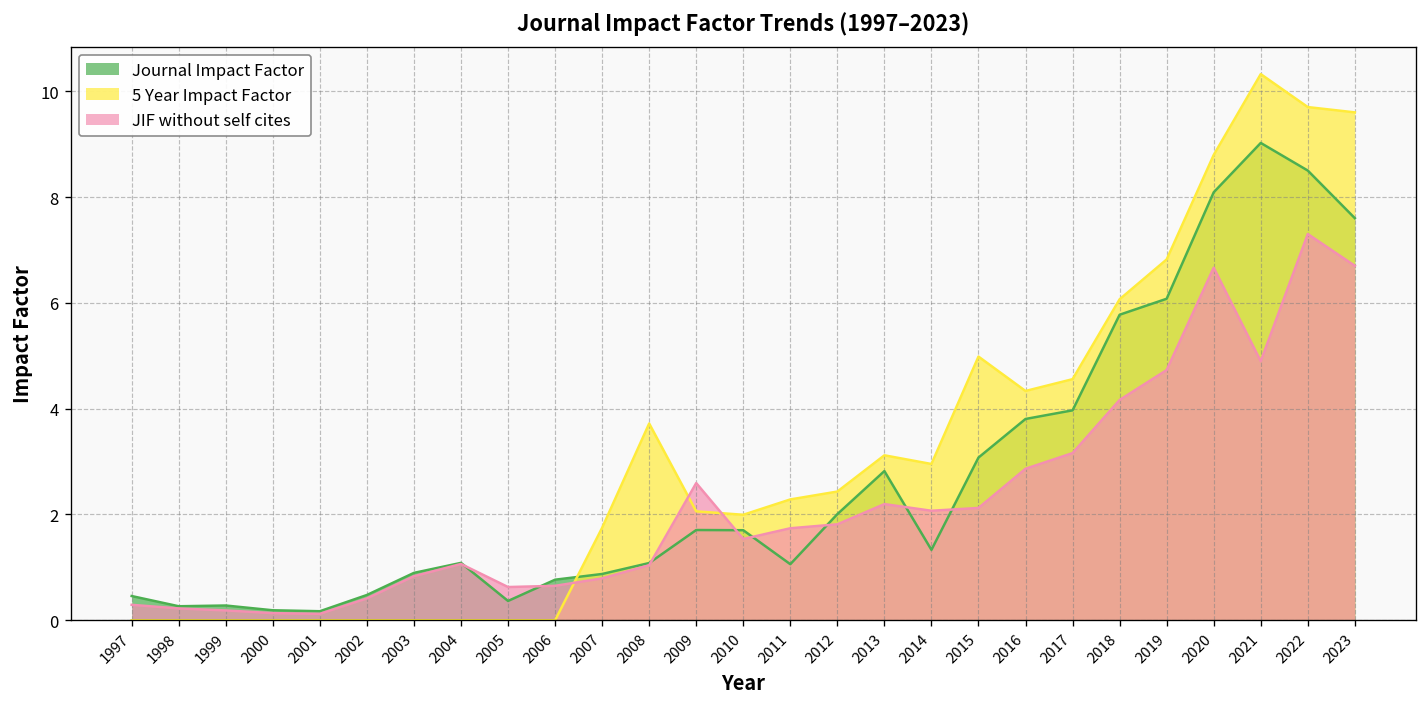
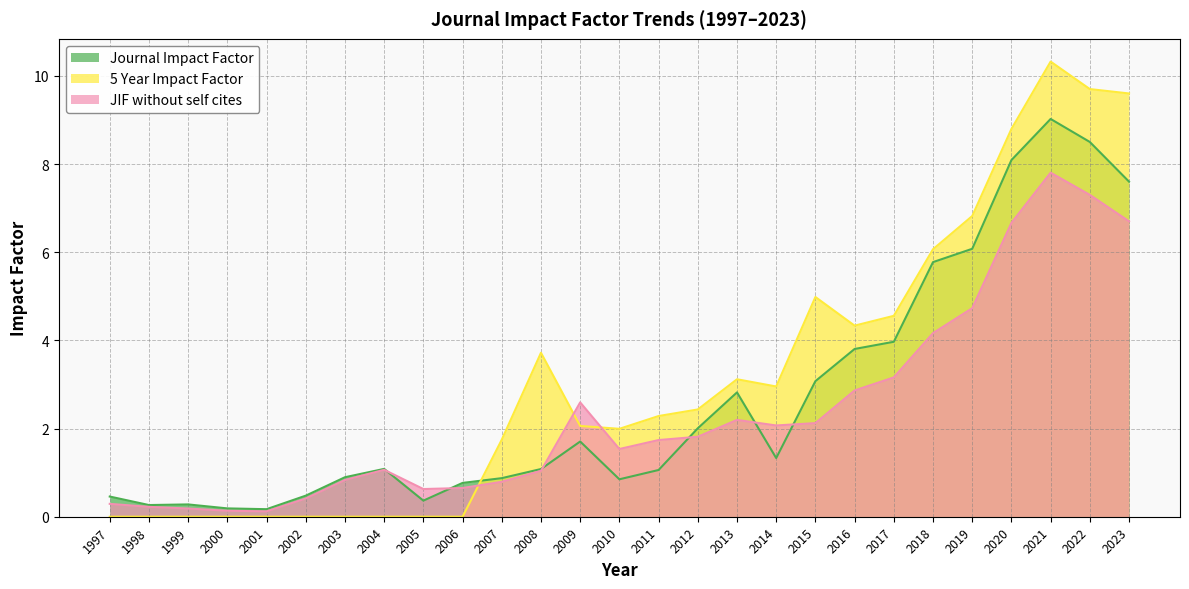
  {
    "Journal Impact Factor": {
      "1997": 0.5,
      "1999": 0.3,
      "2002": 0.5,
      "2003": 0.9,
      "2005": 0.4,
      "2006": 0.8,
      "2007": 0.9,
      "2009": 1.7,
-     "2010": 1.7,
+     "2010": 0.8,
      "2011": 1.1,
      "2012": 2.0,
      "2013": 2.8,
      "2014": 1.3,
      "2015": 3.1,
      "2016": 3.8,
      "2017": 4.0,
      "2018": 5.8,
      "2019": 6.1,
      "2020": 8.1,
      "2021": 9.0,
      "2022": 8.5,
      "2023": 7.6
    },
    "5 Year Impact Factor": {
      "1997": 0.0,
      "1998": 0.0,
      "1999": 0.0,
      "2000": 0.0,
      "2001": 0.0,
      "2002": 0.0,
      "2003": 0.0,
      "2004": 0.0,
      "2005": 0.0,
      "2006": 0.0,
      "2007": 1.7,
      "2008": 3.7,
      "2009": 2.1,
      "2010": 2.0,
      "2011": 2.3,
      "2012": 2.4,
      "2013": 3.1,
      "2014": 3.0,
      "2015": 5.0,
      "2016": 4.3,
      "2017": 4.6,
      "2018": 6.1,
      "2019": 6.8,
      "2020": 8.8,
      "2021": 10.3,
      "2022": 9.7,
      "2023": 9.6
    },
    "JIF without self cites": {
      "1997": 0.3,
      "1999": 0.2,
      "2002": 0.4,
      "2003": 0.8,
      "2005": 0.6,
      "2006": 0.7,
      "2007": 0.8,
      "2009": 2.6,
      "2010": 1.5,
      "2011": 1.7,
      "2012": 1.8,
      "2013": 2.2,
      "2014": 2.1,
      "2015": 2.1,
      "2016": 2.9,
      "2017": 3.2,
      "2018": 4.2,
      "2019": 4.7,
      "2020": 6.7,
-     "2021": 4.9,
+     "2021": 7.8,
      "2022": 7.3,
      "2023": 6.7
    }
  }
